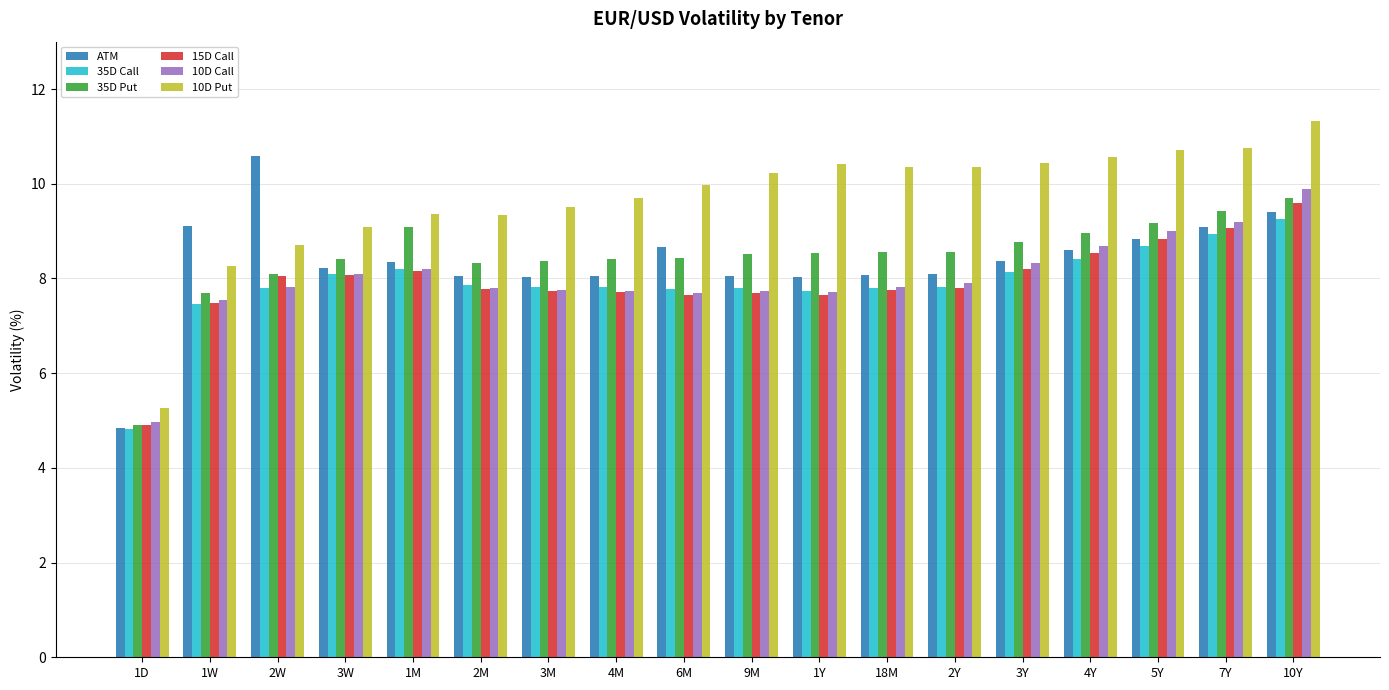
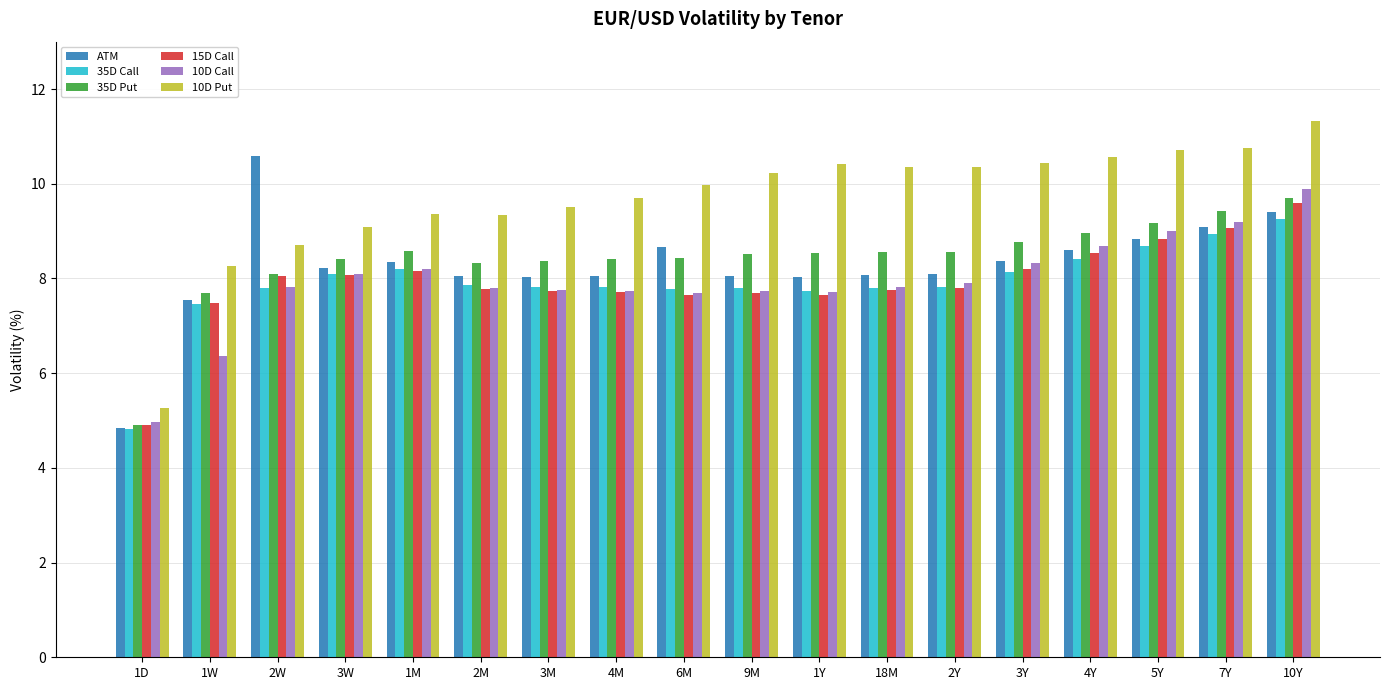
  {
    "ATM": {
      "1D": 4.8,
-     "1W": 9.1,
+     "1W": 7.5,
      "2W": 10.6,
      "3W": 8.2,
      "1M": 8.3,
      "2M": 8.0,
      "3M": 8.0,
      "4M": 8.1,
      "6M": 8.7,
      "9M": 8.1,
      "1Y": 8.0,
      "18M": 8.1,
      "2Y": 8.1,
      "3Y": 8.4,
      "4Y": 8.6,
      "5Y": 8.8,
      "7Y": 9.1,
      "10Y": 9.4
    },
    "35D Call": {
      "1D": 4.8,
      "1W": 7.5,
      "2W": 7.8,
      "3W": 8.1,
      "1M": 8.2,
      "2M": 7.9,
      "3M": 7.8,
      "4M": 7.8,
      "6M": 7.8,
      "9M": 7.8,
      "1Y": 7.7,
      "18M": 7.8,
      "2Y": 7.8,
      "3Y": 8.1,
      "4Y": 8.4,
      "5Y": 8.7,
      "7Y": 8.9,
      "10Y": 9.3
    },
    "35D Put": {
      "1D": 4.9,
      "1W": 7.7,
      "2W": 8.1,
      "3W": 8.4,
-     "1M": 9.1,
+     "1M": 8.6,
      "2M": 8.3,
      "3M": 8.4,
      "4M": 8.4,
      "6M": 8.4,
      "9M": 8.5,
      "1Y": 8.5,
      "18M": 8.6,
      "2Y": 8.6,
      "3Y": 8.8,
      "4Y": 9.0,
      "5Y": 9.2,
      "7Y": 9.4,
      "10Y": 9.7
    },
    "15D Call": {
      "1D": 4.9,
      "1W": 7.5,
      "2W": 8.1,
      "3W": 8.1,
      "1M": 8.2,
      "2M": 7.8,
      "3M": 7.7,
      "4M": 7.7,
      "6M": 7.7,
      "9M": 7.7,
      "1Y": 7.6,
      "18M": 7.7,
      "2Y": 7.8,
      "3Y": 8.2,
      "4Y": 8.5,
      "5Y": 8.8,
      "7Y": 9.1,
      "10Y": 9.6
    },
    "10D Call": {
      "1D": 5.0,
-     "1W": 7.5,
+     "1W": 6.4,
      "2W": 7.8,
      "3W": 8.1,
      "1M": 8.2,
      "2M": 7.8,
      "3M": 7.8,
      "4M": 7.7,
      "6M": 7.7,
      "9M": 7.7,
      "1Y": 7.7,
      "18M": 7.8,
      "2Y": 7.9,
      "3Y": 8.3,
      "4Y": 8.7,
      "5Y": 9.0,
      "7Y": 9.2,
      "10Y": 9.9
    },
    "10D Put": {
      "1D": 5.3,
      "1W": 8.3,
      "2W": 8.7,
      "3W": 9.1,
      "1M": 9.4,
      "2M": 9.3,
      "3M": 9.5,
      "4M": 9.7,
      "6M": 10.0,
      "9M": 10.2,
      "1Y": 10.4,
      "18M": 10.3,
      "2Y": 10.4,
      "3Y": 10.4,
      "4Y": 10.6,
      "5Y": 10.7,
      "7Y": 10.8,
      "10Y": 11.3
    }
  }
